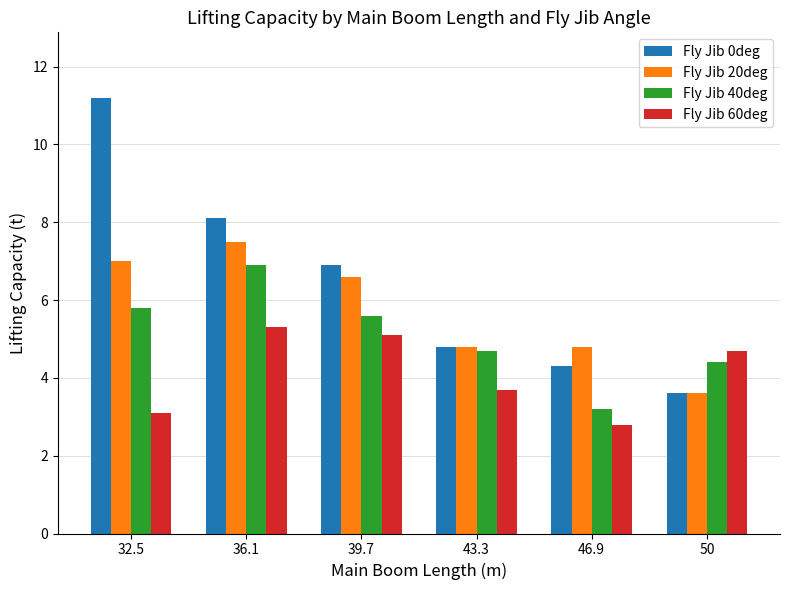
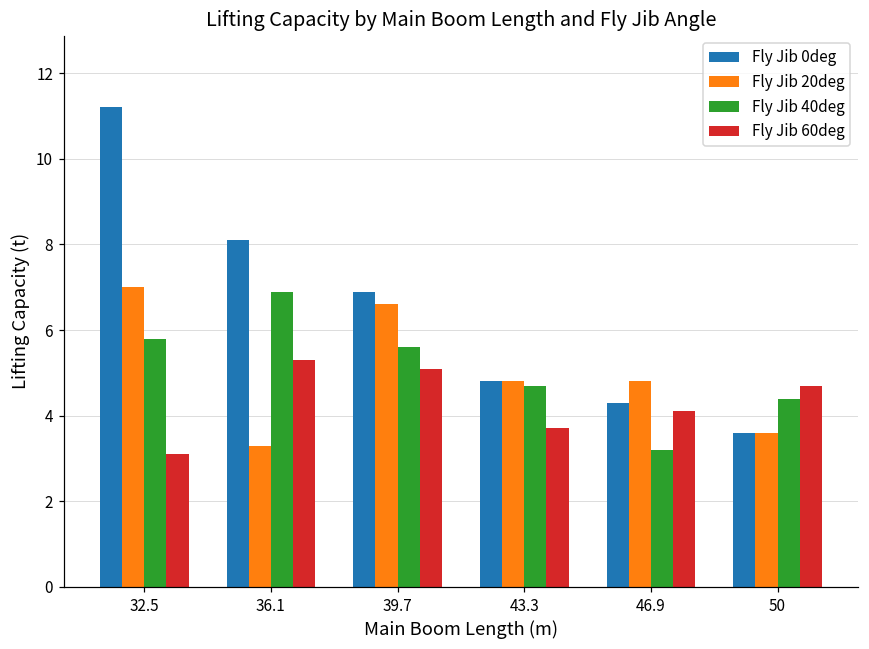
  {
    "Fly Jib 0deg": {
      "32.5": 11.2,
      "36.1": 8.1,
      "39.7": 6.9,
      "43.3": 4.8,
      "46.9": 4.3,
      "50": 3.6
    },
    "Fly Jib 20deg": {
      "32.5": 7.0,
-     "36.1": 7.5,
+     "36.1": 3.3,
      "39.7": 6.6,
      "43.3": 4.8,
      "46.9": 4.8,
      "50": 3.6
    },
    "Fly Jib 40deg": {
      "32.5": 5.8,
      "36.1": 6.9,
      "39.7": 5.6,
      "43.3": 4.7,
      "46.9": 3.2,
      "50": 4.4
    },
    "Fly Jib 60deg": {
      "32.5": 3.1,
      "36.1": 5.3,
      "39.7": 5.1,
      "43.3": 3.7,
-     "46.9": 2.8,
+     "46.9": 4.1,
      "50": 4.7
    }
  }
